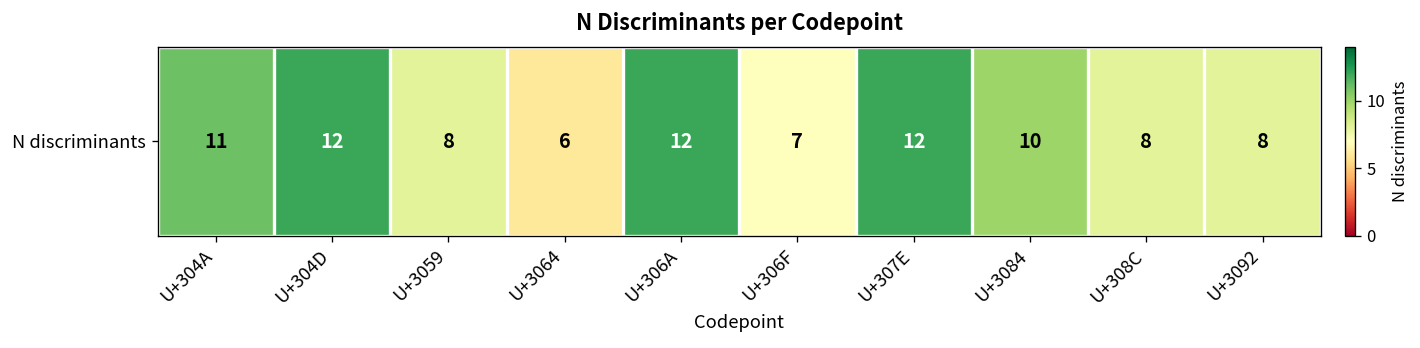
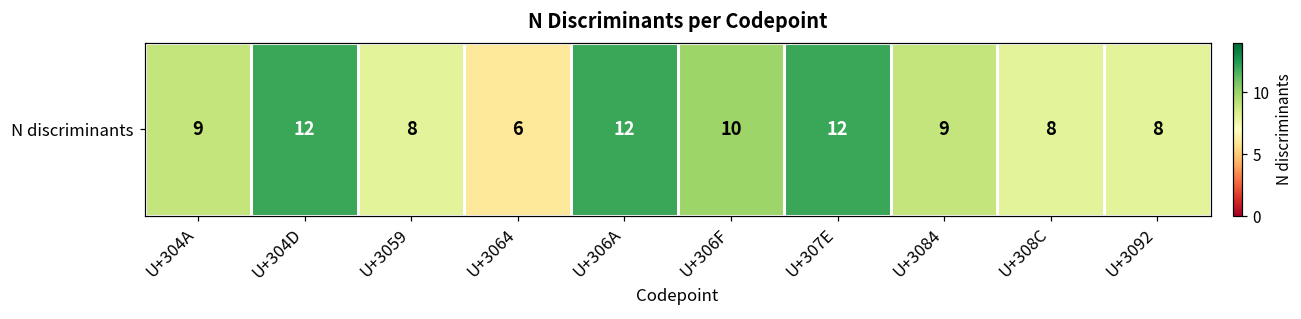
  {
    "N discriminants": {
-     "U+304A": 11,
+     "U+304A": 9,
      "U+304D": 12,
      "U+3059": 8,
      "U+3064": 6,
      "U+306A": 12,
-     "U+306F": 7,
+     "U+306F": 10,
      "U+307E": 12,
-     "U+3084": 10,
+     "U+3084": 9,
      "U+308C": 8,
      "U+3092": 8
    }
  }
